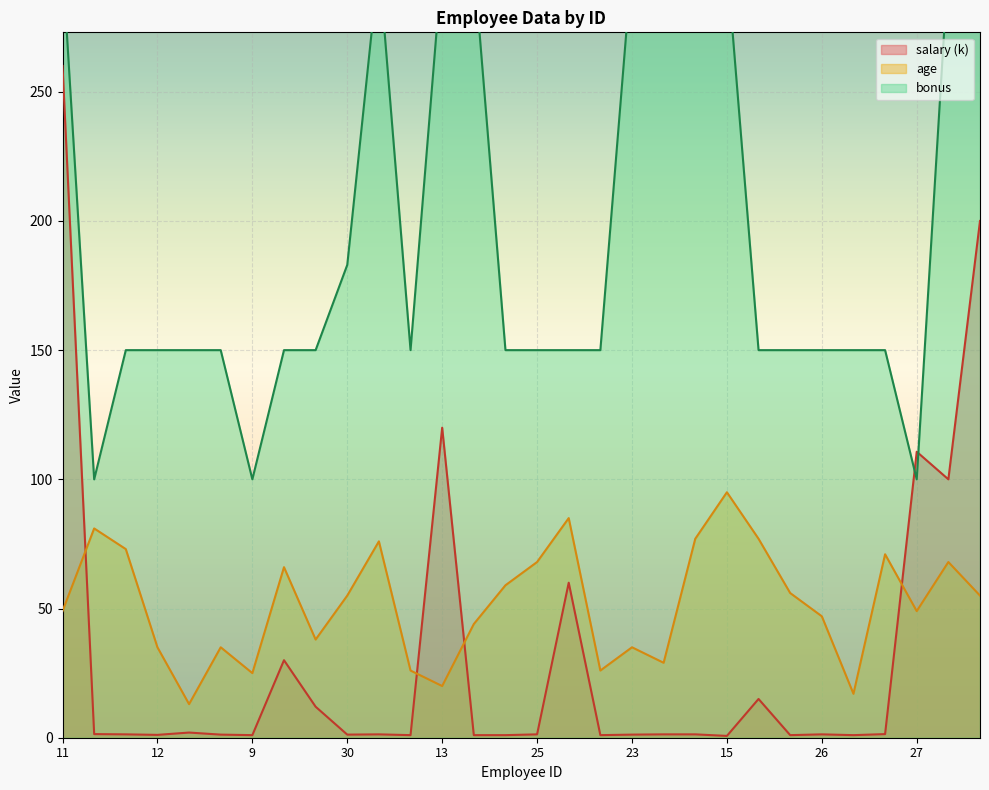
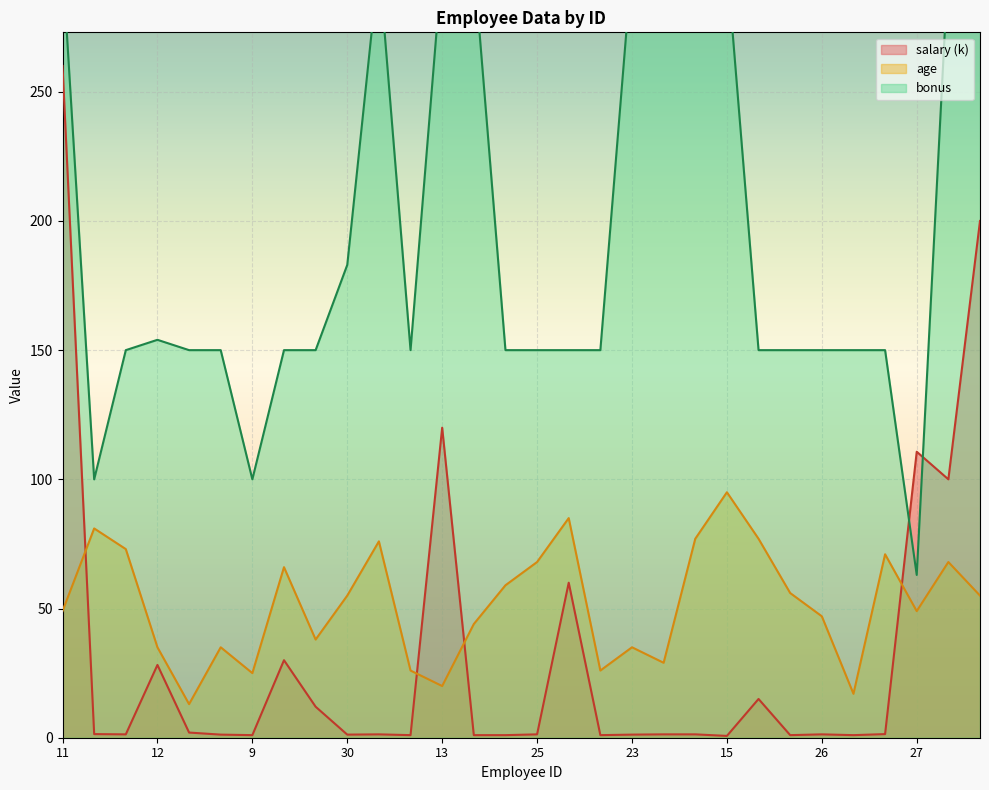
  {
    "salary (k)": {
-     "12": 1,
+     "12": 28,
      "9": 1,
      "30": 1,
      "15": 1,
      "27": 111
    },
    "age": {
      "12": 35,
      "9": 25,
      "30": 55,
      "15": 95,
      "27": 49
    },
    "bonus": {
-     "12": 150,
+     "12": 154,
      "9": 100,
      "30": 183,
-     "27": 100
+     "27": 63
    }
  }
